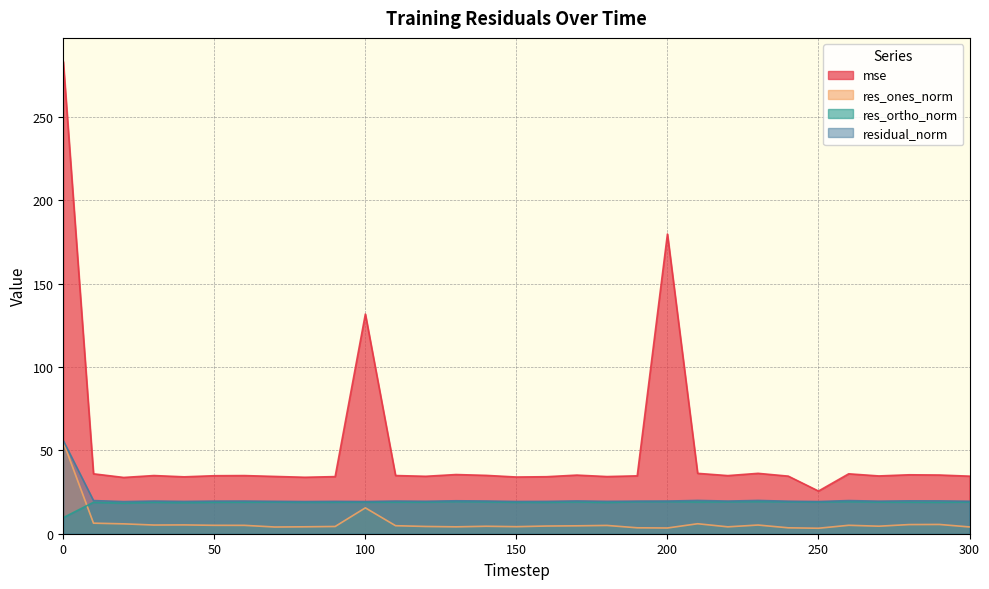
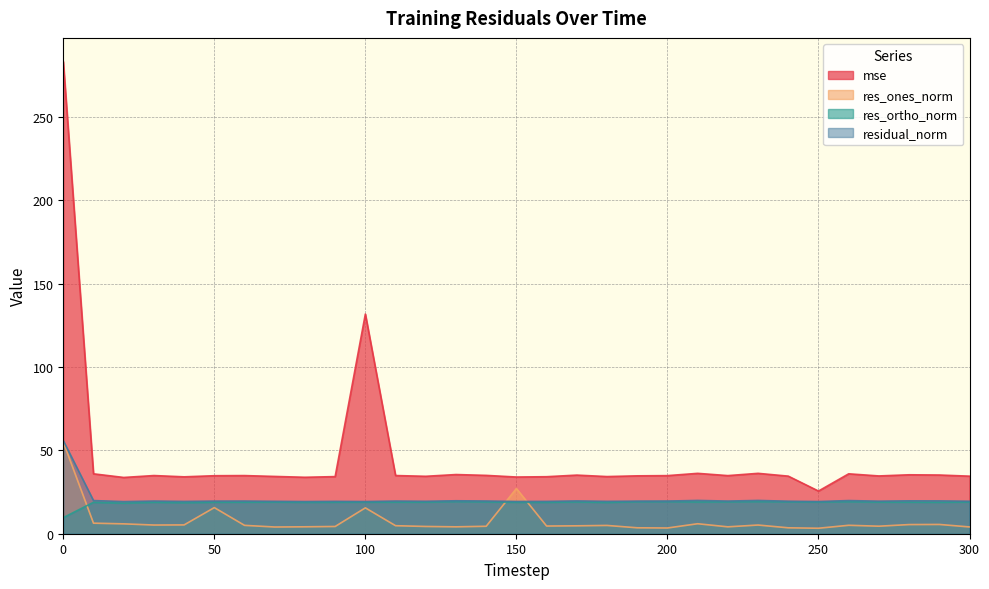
  {
    "mse": {
      "0": 283,
      "50": 35,
      "100": 132,
      "150": 34,
-     "200": 180,
+     "200": 35,
      "250": 26,
      "300": 35
    },
    "res_ones_norm": {
-     "50": 5,
+     "50": 16,
      "100": 16,
-     "150": 4,
+     "150": 27,
      "200": 3,
      "250": 3,
      "300": 4
    }
  }
